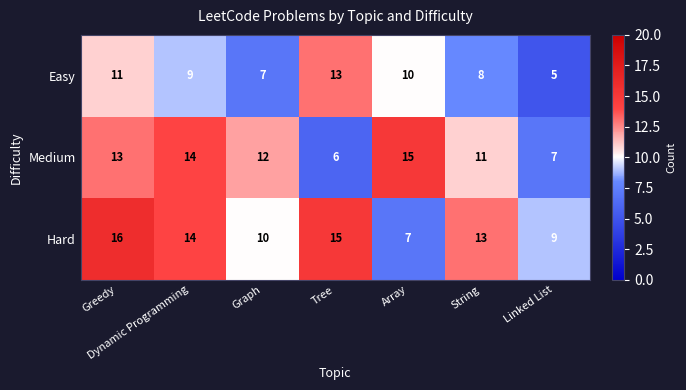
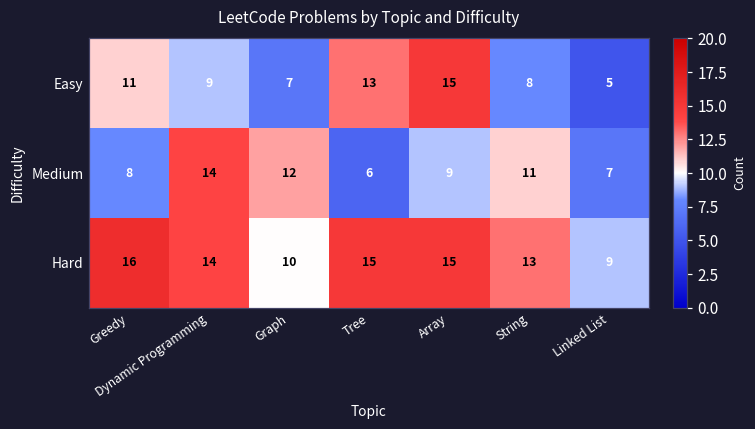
  {
    "Easy": {
      "Greedy": 11,
      "Dynamic Programming": 9,
      "Graph": 7,
      "Tree": 13,
-     "Array": 10,
+     "Array": 15,
      "String": 8,
      "Linked List": 5
    },
    "Medium": {
-     "Greedy": 13,
+     "Greedy": 8,
      "Dynamic Programming": 14,
      "Graph": 12,
      "Tree": 6,
-     "Array": 15,
+     "Array": 9,
      "String": 11,
      "Linked List": 7
    },
    "Hard": {
      "Greedy": 16,
      "Dynamic Programming": 14,
      "Graph": 10,
      "Tree": 15,
-     "Array": 7,
+     "Array": 15,
      "String": 13,
      "Linked List": 9
    }
  }
